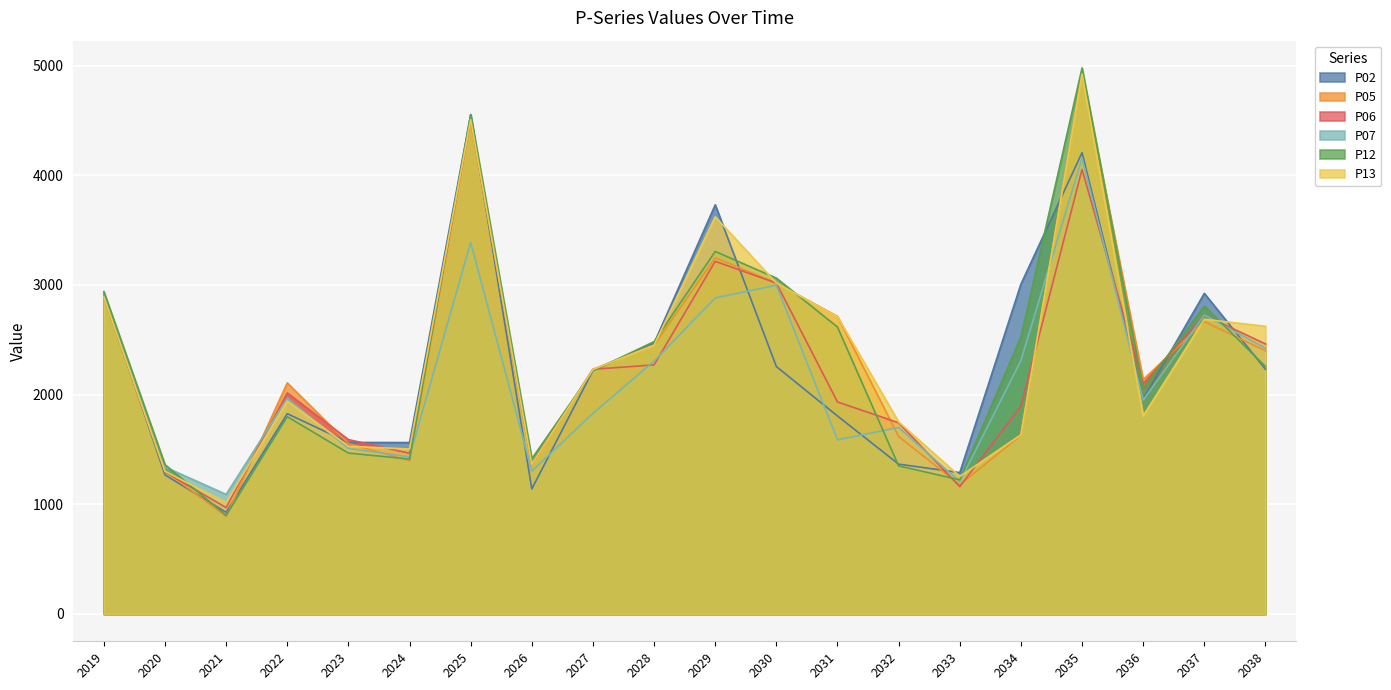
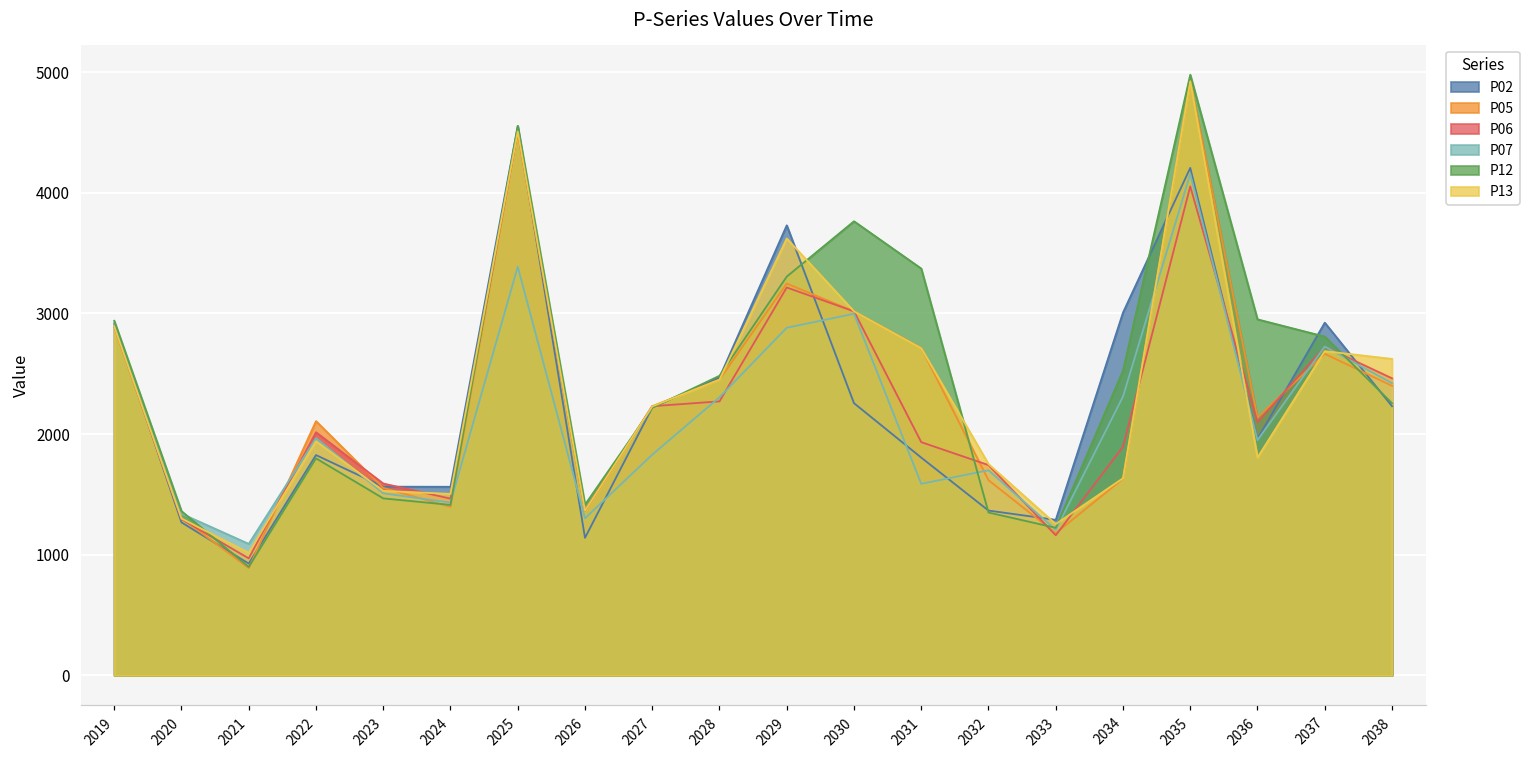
  {
    "P02": {
      "2020": 1270,
      "2021": 930,
      "2022": 1830,
      "2024": 1560,
      "2026": 1140,
      "2029": 3730,
      "2030": 2260,
      "2031": 1810,
      "2033": 1290,
      "2034": 3010,
      "2035": 4210,
      "2037": 2920,
      "2038": 2230
    },
    "P05": {
      "2022": 2110,
      "2029": 3250,
      "2032": 1620,
      "2036": 2140
    },
    "P06": {
      "2021": 970,
      "2022": 2020,
      "2023": 1590,
      "2024": 1470,
      "2028": 2270,
      "2029": 3220,
      "2031": 1930,
      "2034": 1900,
      "2035": 4050,
      "2036": 2100,
      "2038": 2460
    },
    "P07": {
      "2021": 1090,
      "2022": 1970,
      "2025": 3390,
      "2026": 1300,
      "2027": 1830,
      "2028": 2310,
      "2029": 2880,
      "2031": 1590,
      "2032": 1700,
      "2034": 2310,
      "2035": 4160
    },
    "P12": {
      "2022": 1800,
      "2023": 1470,
      "2026": 1420,
      "2029": 3310,
-     "2030": 3060,
-     "2031": 2620,
+     "2030": 3760,
+     "2031": 3370,
      "2034": 2530,
      "2035": 4980,
-     "2036": 2060,
+     "2036": 2950,
      "2037": 2810,
      "2038": 2260
    },
    "P13": {
      "2021": 1020,
      "2022": 1940,
      "2024": 1500,
      "2029": 3620,
      "2033": 1250,
      "2036": 1810,
      "2038": 2620
    }
  }
